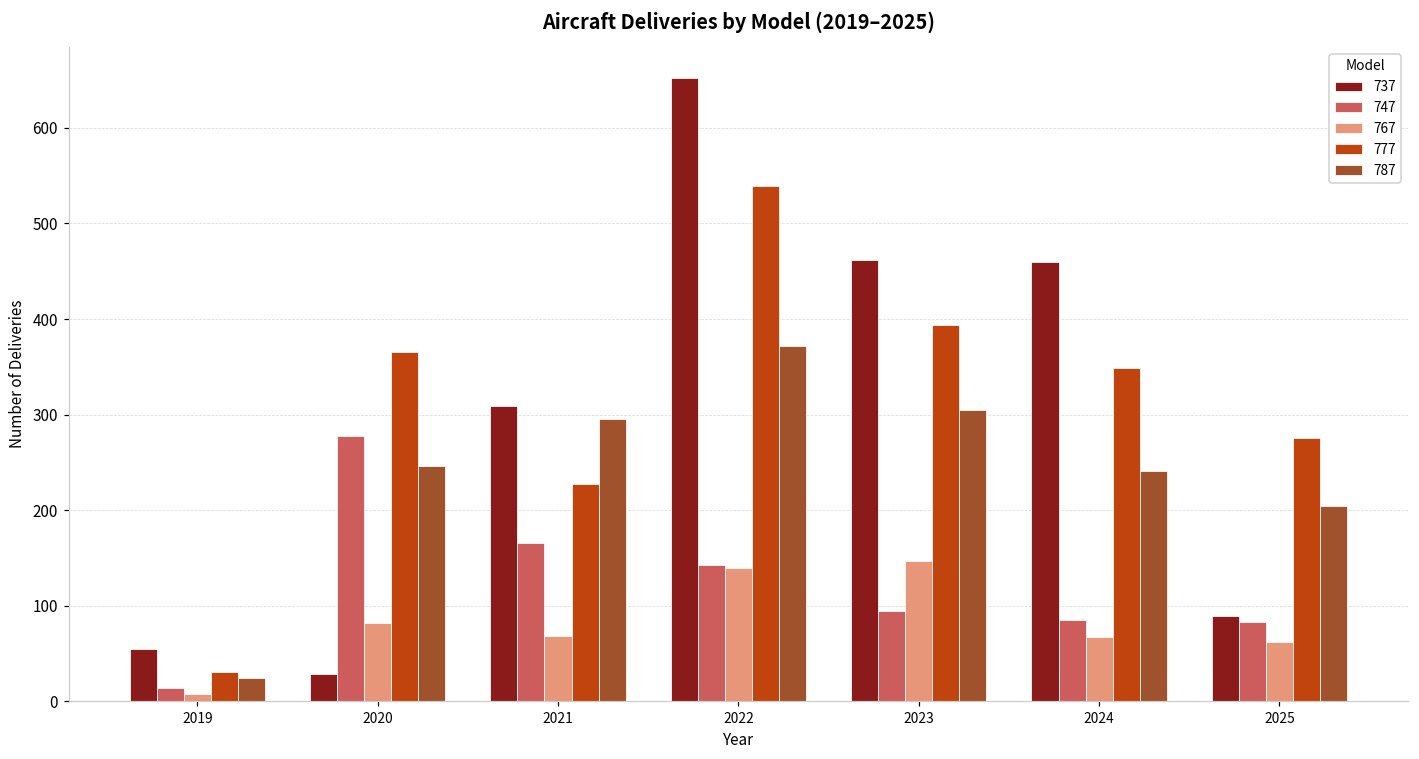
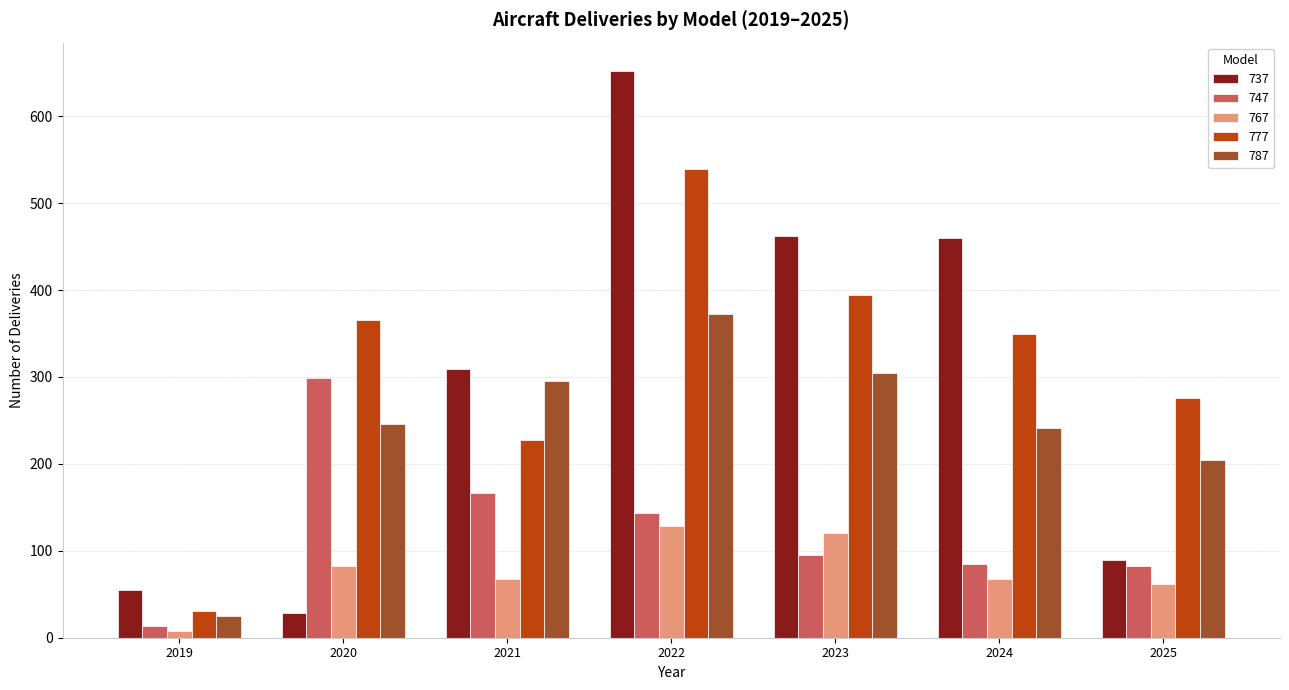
  {
    "737": {
      "2019": 60,
      "2020": 30,
      "2021": 310,
      "2022": 650,
      "2023": 460,
      "2024": 460,
      "2025": 90
    },
    "747": {
      "2019": 10,
-     "2020": 280,
+     "2020": 300,
      "2021": 170,
      "2022": 140,
      "2023": 100,
      "2024": 90,
      "2025": 80
    },
    "767": {
      "2019": 10,
      "2020": 80,
      "2021": 70,
-     "2022": 140,
-     "2023": 150,
+     "2022": 130,
+     "2023": 120,
      "2024": 70,
      "2025": 60
    }
  }
